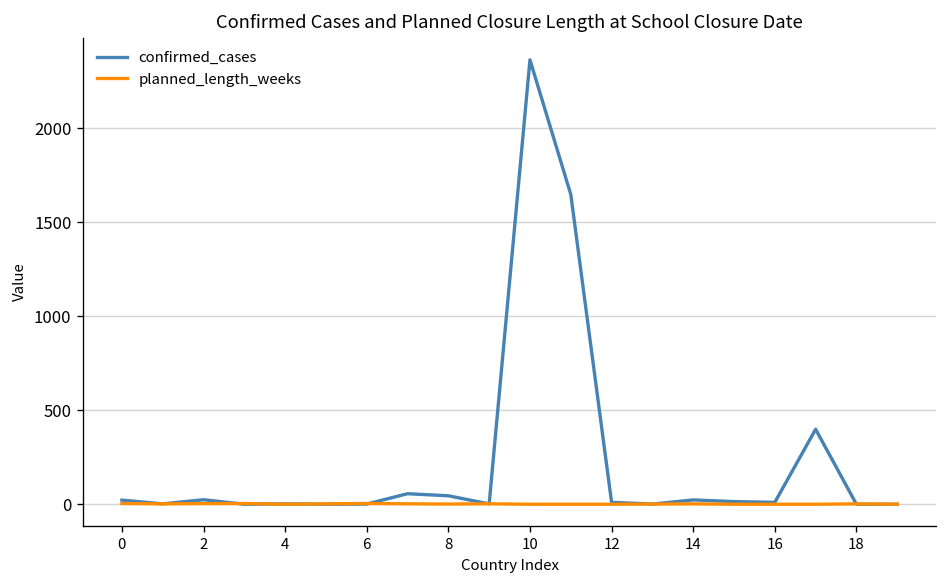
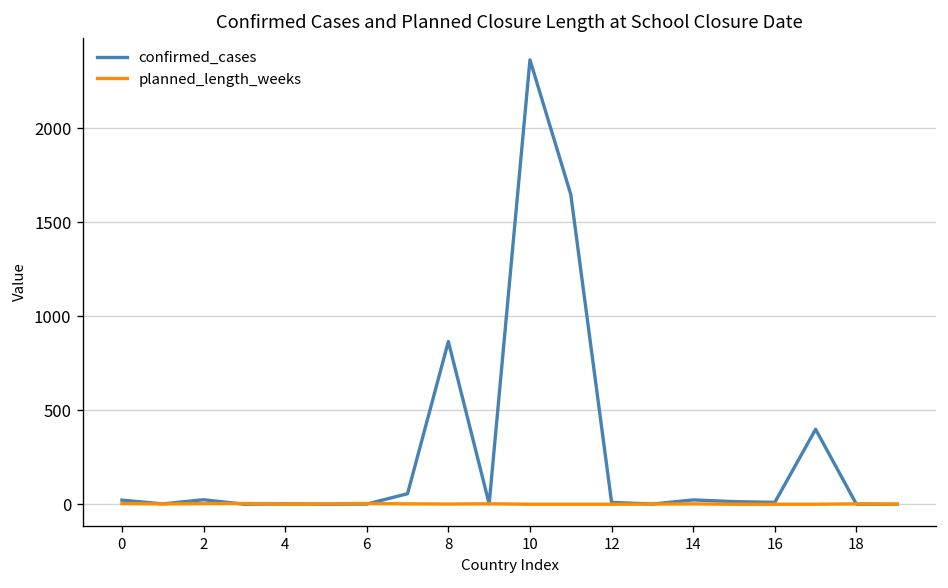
  {
    "confirmed_cases": {
      "0": 20,
      "2": 20,
-     "8": 50,
+     "8": 870,
      "10": 2360,
      "14": 20
    },
    "planned_length_weeks": {
      "0": 0,
      "2": 0,
      "8": 0,
      "10": 0,
      "14": 0
    }
  }
